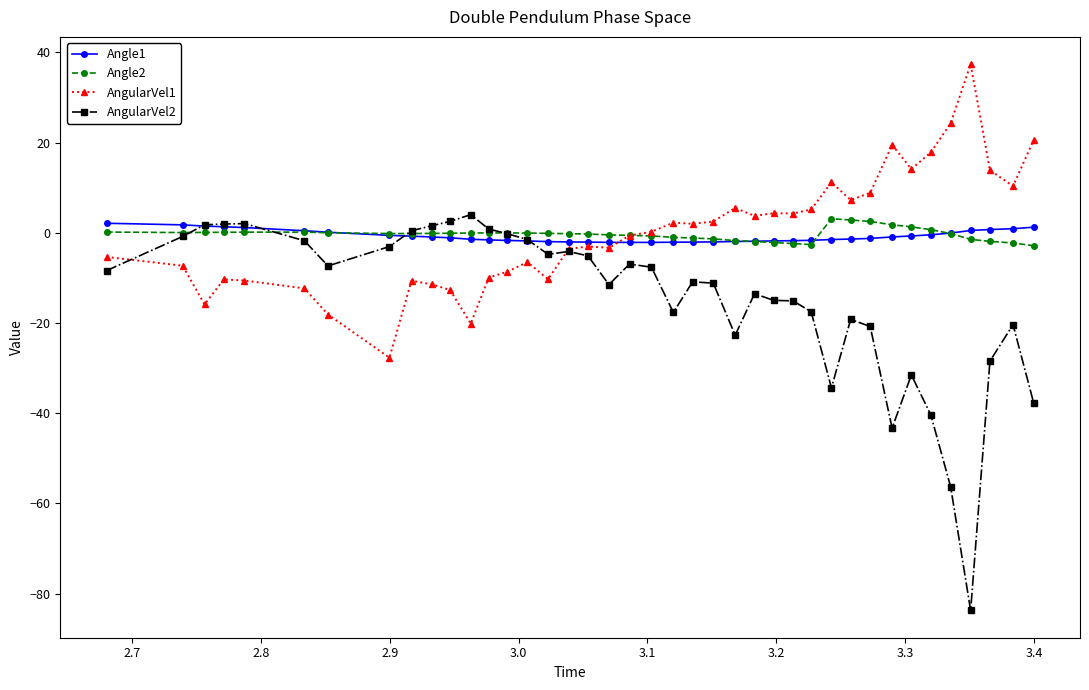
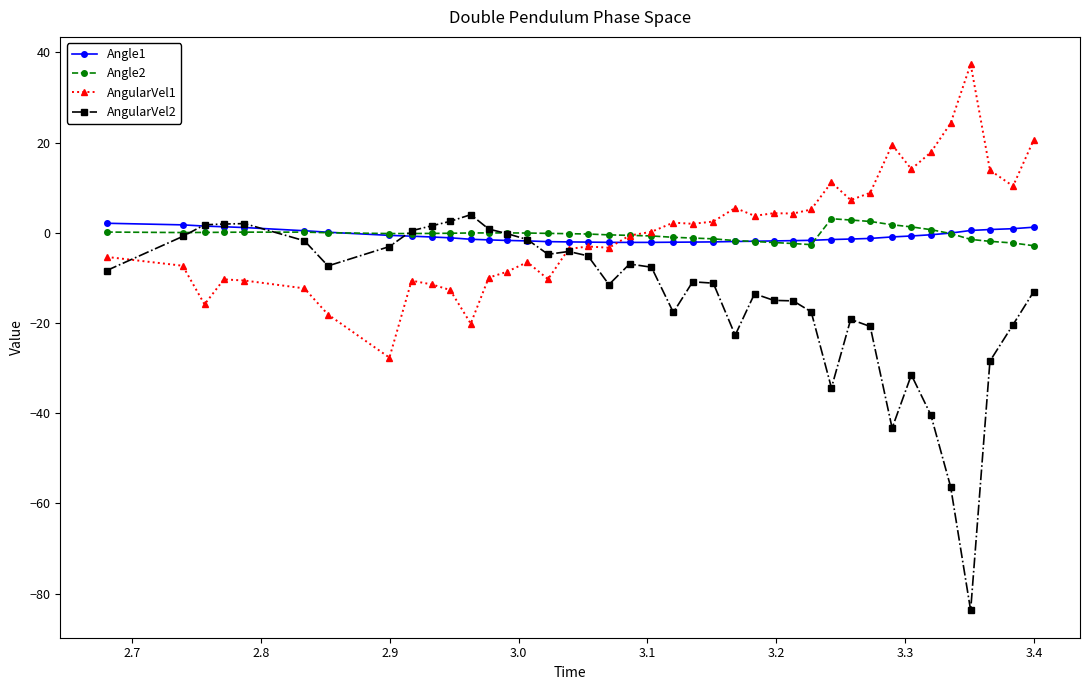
  {
    "Angle1": {
      "3.4": 1
    },
    "Angle2": {
      "3.4": -3
    },
    "AngularVel1": {
      "2.9": -28,
      "3.4": 21
    },
    "AngularVel2": {
      "2.9": -3,
-     "3.4": -38
+     "3.4": -13
    }
  }
